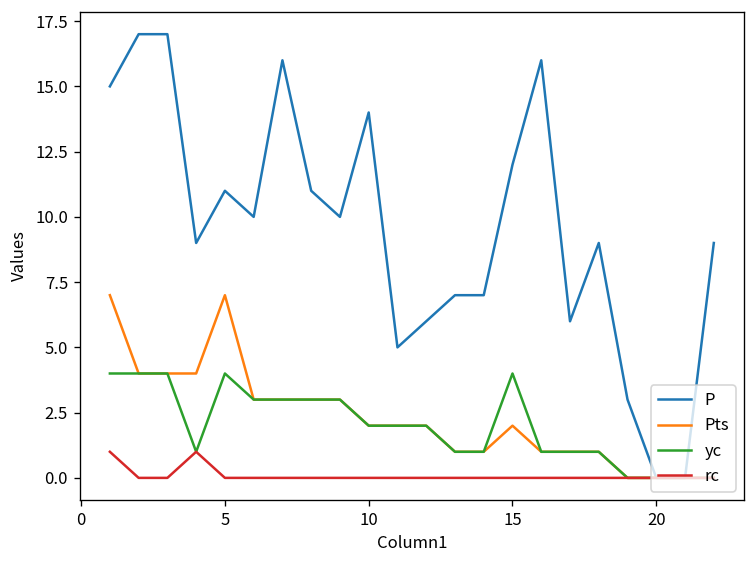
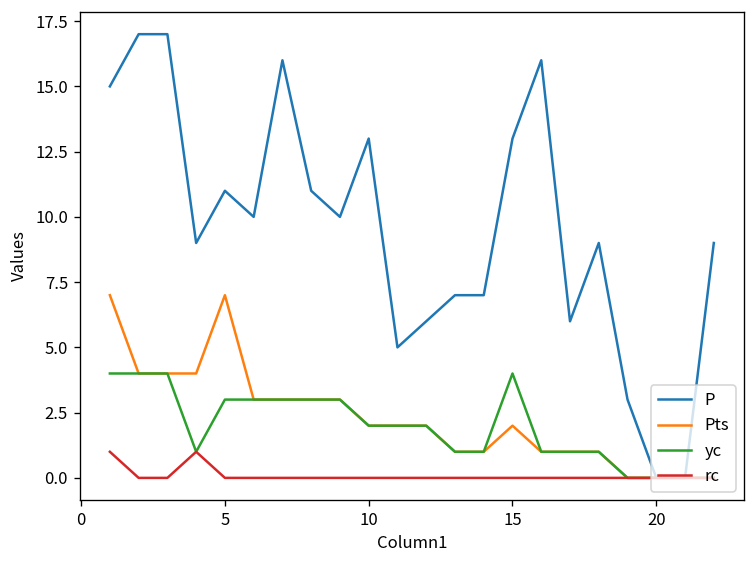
  {
    "P": {
      "5": 11,
-     "10": 14,
-     "15": 12
+     "10": 13,
+     "15": 13
    },
    "Pts": {
      "5": 7,
      "15": 2
    },
    "yc": {
-     "5": 4,
+     "5": 3,
      "15": 4
    },
    "rc": {
      "5": 0,
      "10": 0,
      "15": 0
    }
  }
